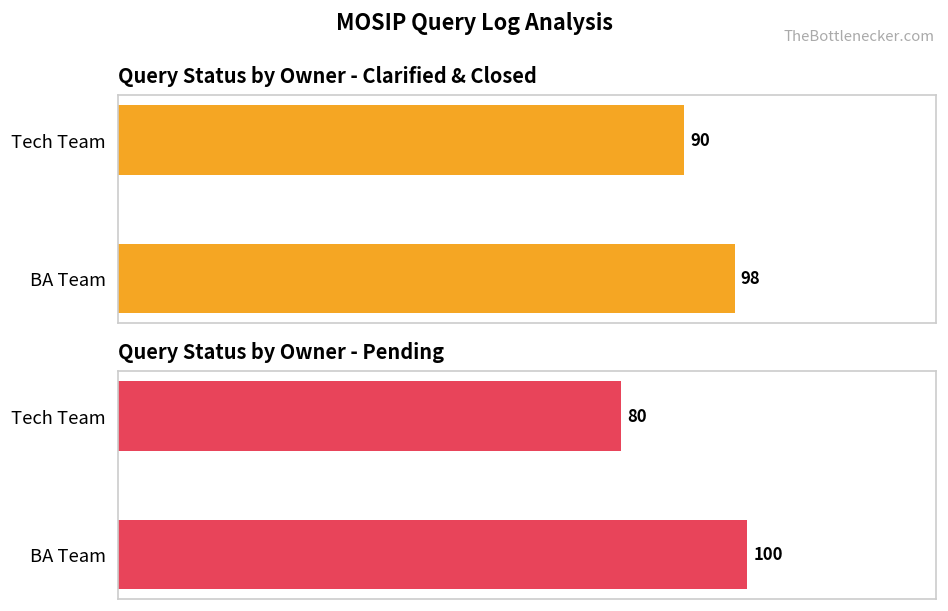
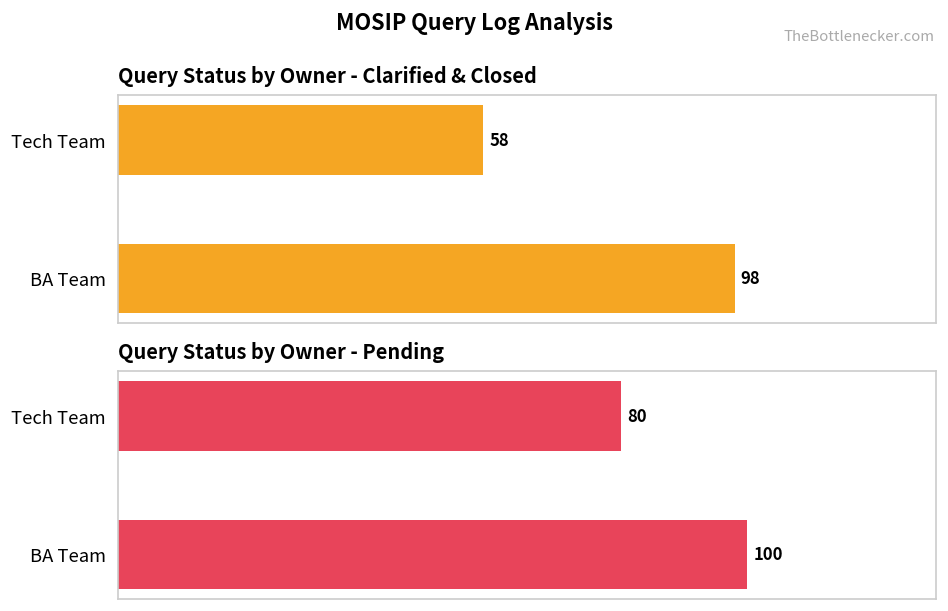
  {
    "Query Status by Owner - Clarified & Closed": {
-     "Tech Team": 90,
+     "Tech Team": 58,
      "BA Team": 98
    },
    "Query Status by Owner - Pending": {
      "Tech Team": 80,
      "BA Team": 100
    }
  }
